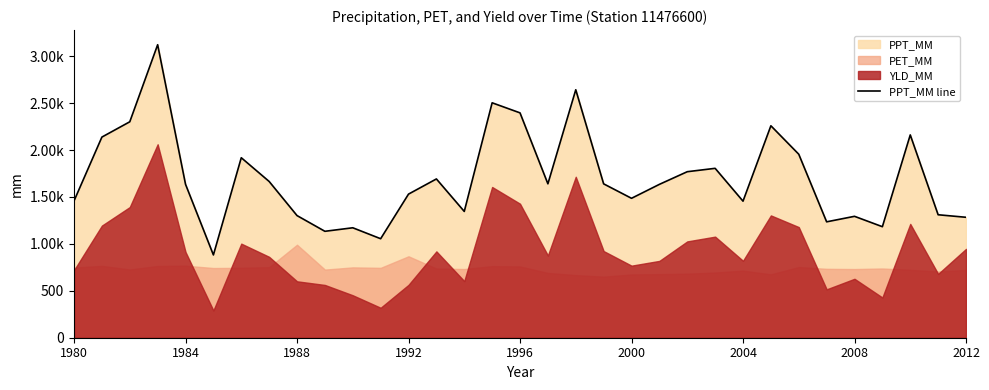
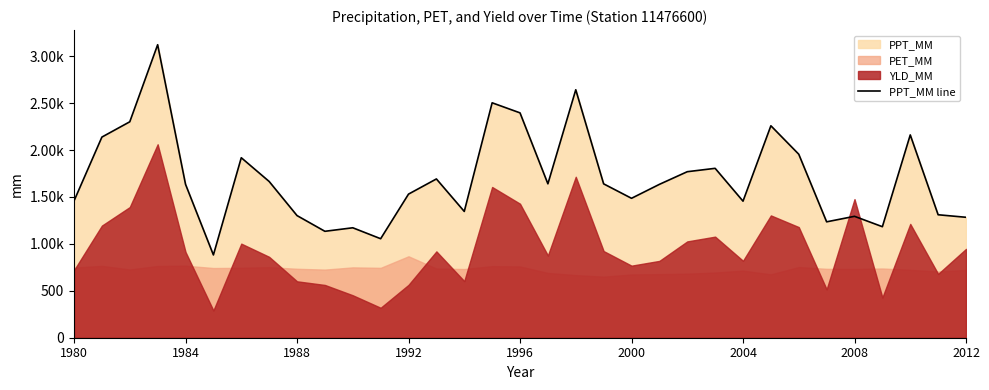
  {
    "PPT_MM": {
      "1980": 1500,
      "1984": 1600,
      "1988": 1300,
      "1992": 1500,
      "1996": 2400,
      "2000": 1500,
      "2004": 1500,
      "2008": 1300,
      "2012": 1300
    },
    "PET_MM": {
      "1980": 700,
      "1984": 800,
-     "1988": 1000,
+     "1988": 700,
      "1992": 900,
      "1996": 800,
      "2000": 700,
      "2004": 700,
      "2008": 700,
      "2012": 700
    },
    "YLD_MM": {
      "1980": 700,
      "1984": 900,
      "1988": 600,
      "1992": 600,
      "1996": 1400,
      "2000": 800,
      "2004": 800,
-     "2008": 600,
+     "2008": 1500,
      "2012": 900
    }
  }
